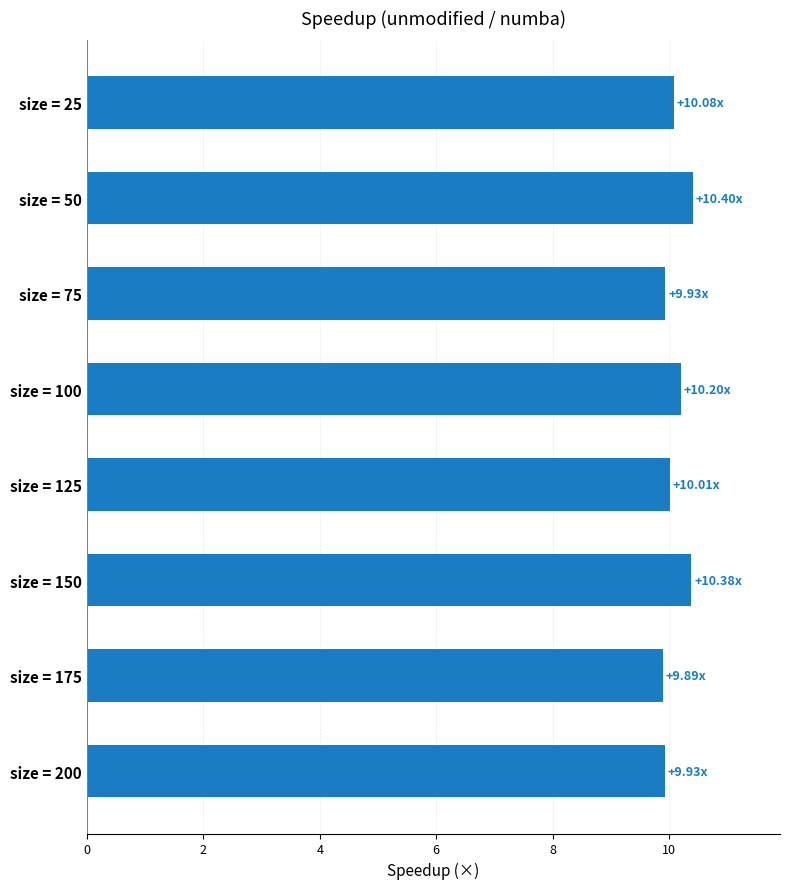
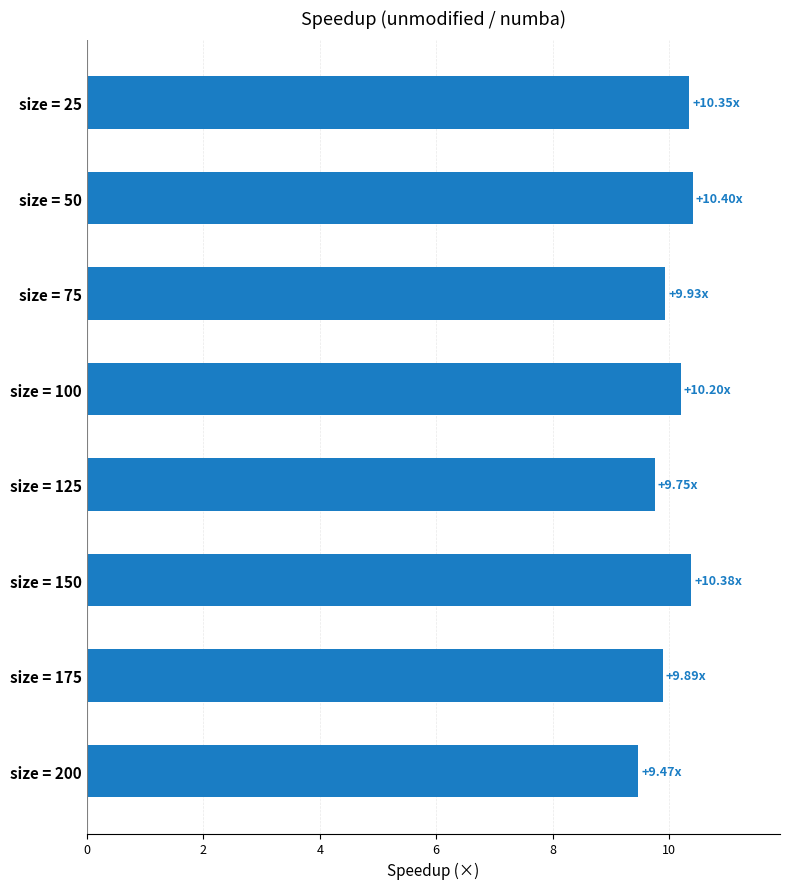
  {
-   "size = 25": "+10.08x",
+   "size = 25": "+10.35x",
    "size = 50": "+10.40x",
    "size = 75": "+9.93x",
    "size = 100": "+10.20x",
-   "size = 125": "+10.01x",
+   "size = 125": "+9.75x",
    "size = 150": "+10.38x",
    "size = 175": "+9.89x",
-   "size = 200": "+9.93x"
+   "size = 200": "+9.47x"
  }
